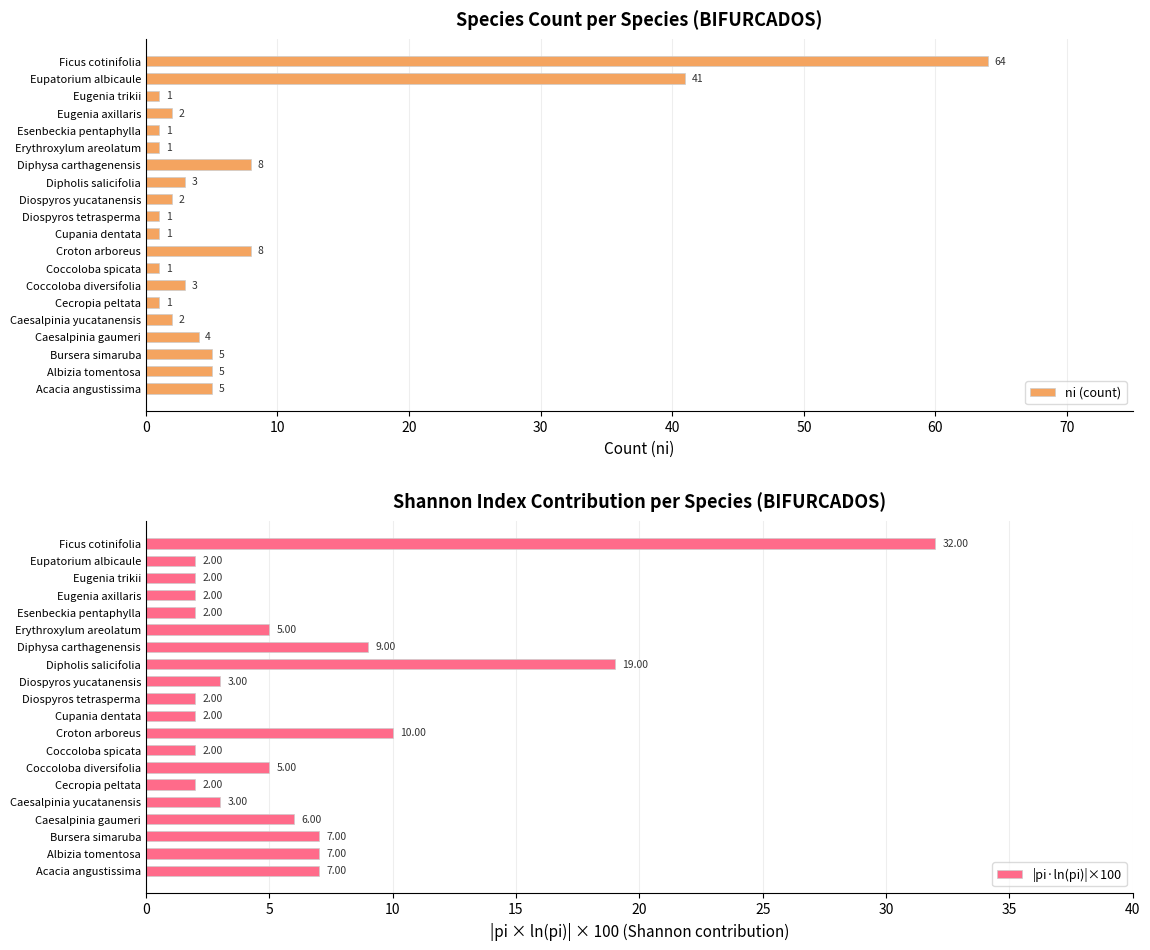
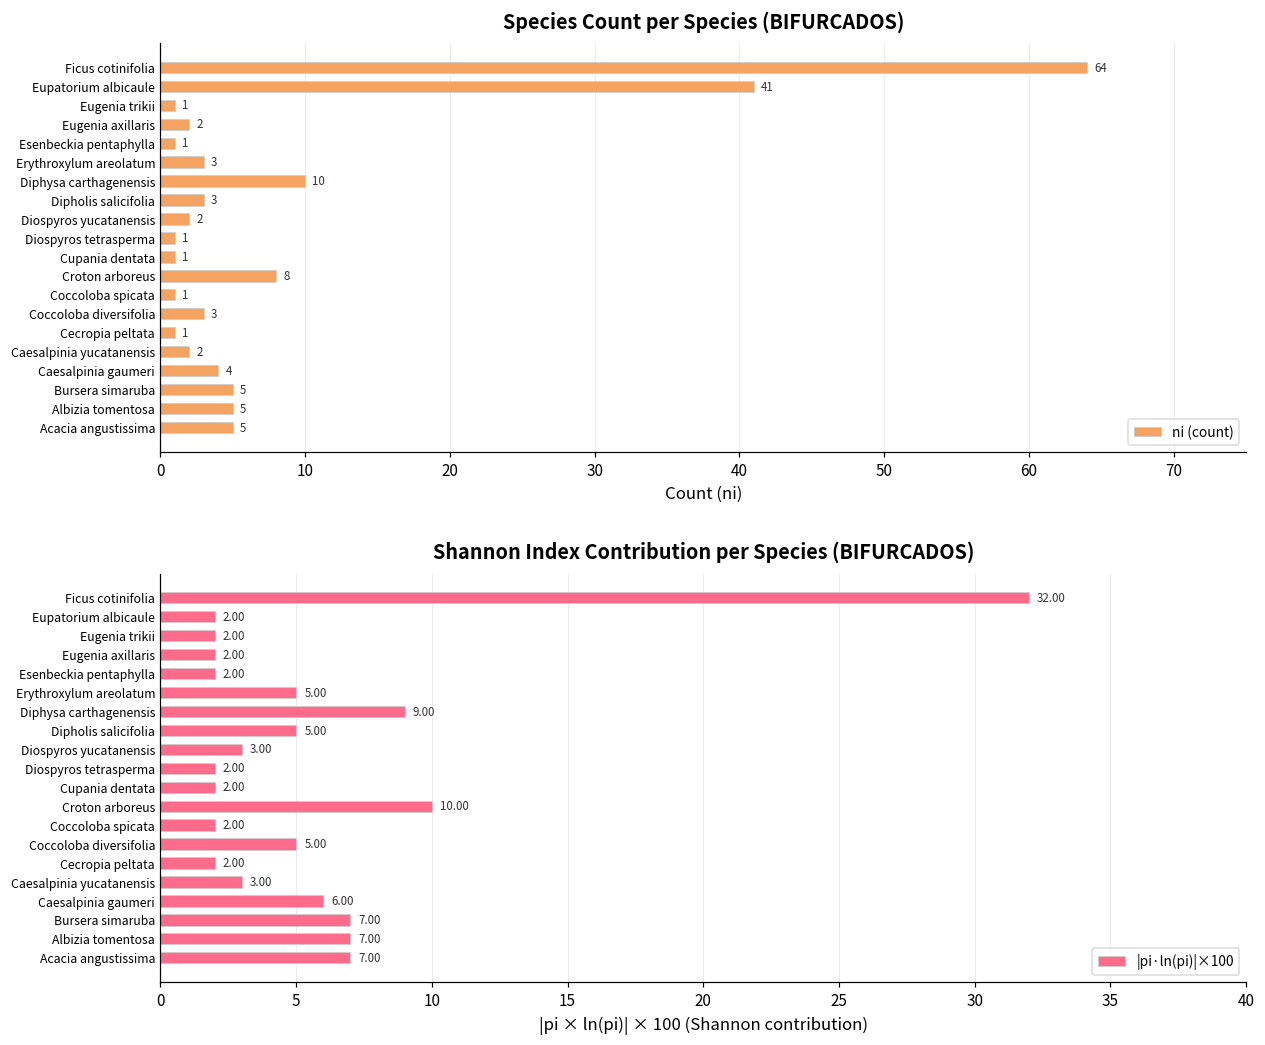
  {
    "Species Count per Species (BIFURCADOS)": {
      "Ficus cotinifolia": 64,
      "Eupatorium albicaule": 41,
      "Eugenia trikii": 1,
      "Eugenia axillaris": 2,
      "Esenbeckia pentaphylla": 1,
-     "Erythroxylum areolatum": 1,
-     "Diphysa carthagenensis": 8,
+     "Erythroxylum areolatum": 3,
+     "Diphysa carthagenensis": 10,
      "Dipholis salicifolia": 3,
      "Diospyros yucatanensis": 2,
      "Diospyros tetrasperma": 1,
      "Cupania dentata": 1,
      "Croton arboreus": 8,
      "Coccoloba spicata": 1,
      "Coccoloba diversifolia": 3,
      "Cecropia peltata": 1,
      "Caesalpinia yucatanensis": 2,
      "Caesalpinia gaumeri": 4,
      "Bursera simaruba": 5,
      "Albizia tomentosa": 5,
      "Acacia angustissima": 5
    },
    "Shannon Index Contribution per Species (BIFURCADOS)": {
      "Ficus cotinifolia": 32.00,
      "Eupatorium albicaule": 2.00,
      "Eugenia trikii": 2.00,
      "Eugenia axillaris": 2.00,
      "Esenbeckia pentaphylla": 2.00,
      "Erythroxylum areolatum": 5.00,
      "Diphysa carthagenensis": 9.00,
-     "Dipholis salicifolia": 19.00,
+     "Dipholis salicifolia": 5.00,
      "Diospyros yucatanensis": 3.00,
      "Diospyros tetrasperma": 2.00,
      "Cupania dentata": 2.00,
      "Croton arboreus": 10.00,
      "Coccoloba spicata": 2.00,
      "Coccoloba diversifolia": 5.00,
      "Cecropia peltata": 2.00,
      "Caesalpinia yucatanensis": 3.00,
      "Caesalpinia gaumeri": 6.00,
      "Bursera simaruba": 7.00,
      "Albizia tomentosa": 7.00,
      "Acacia angustissima": 7.00
    }
  }
